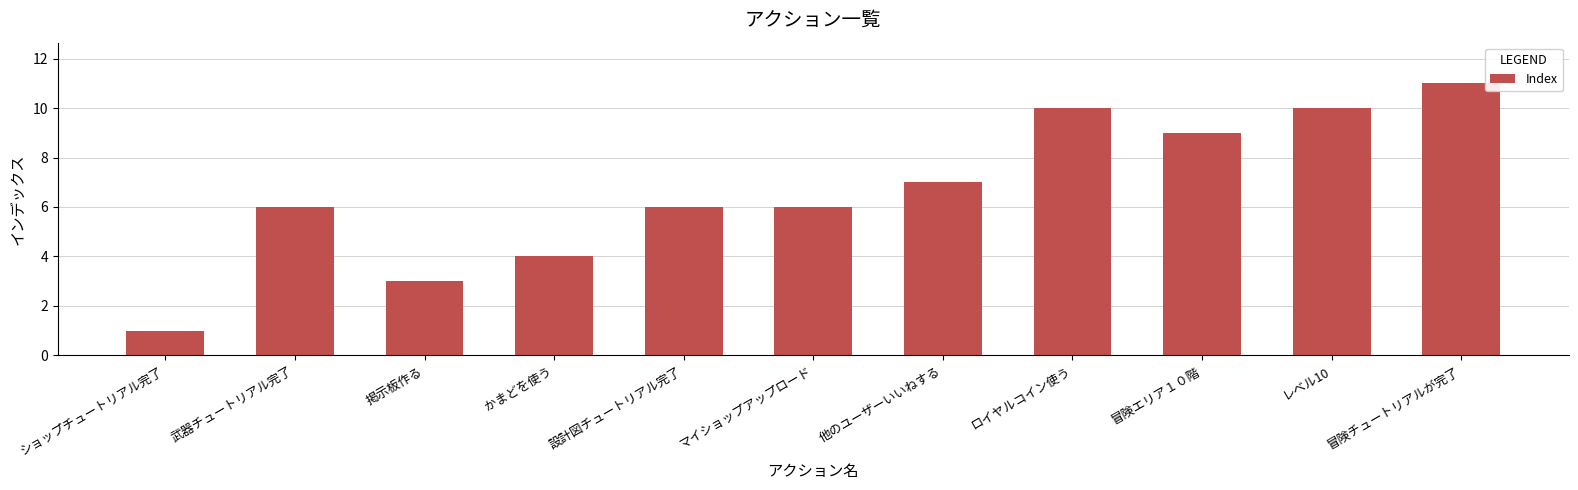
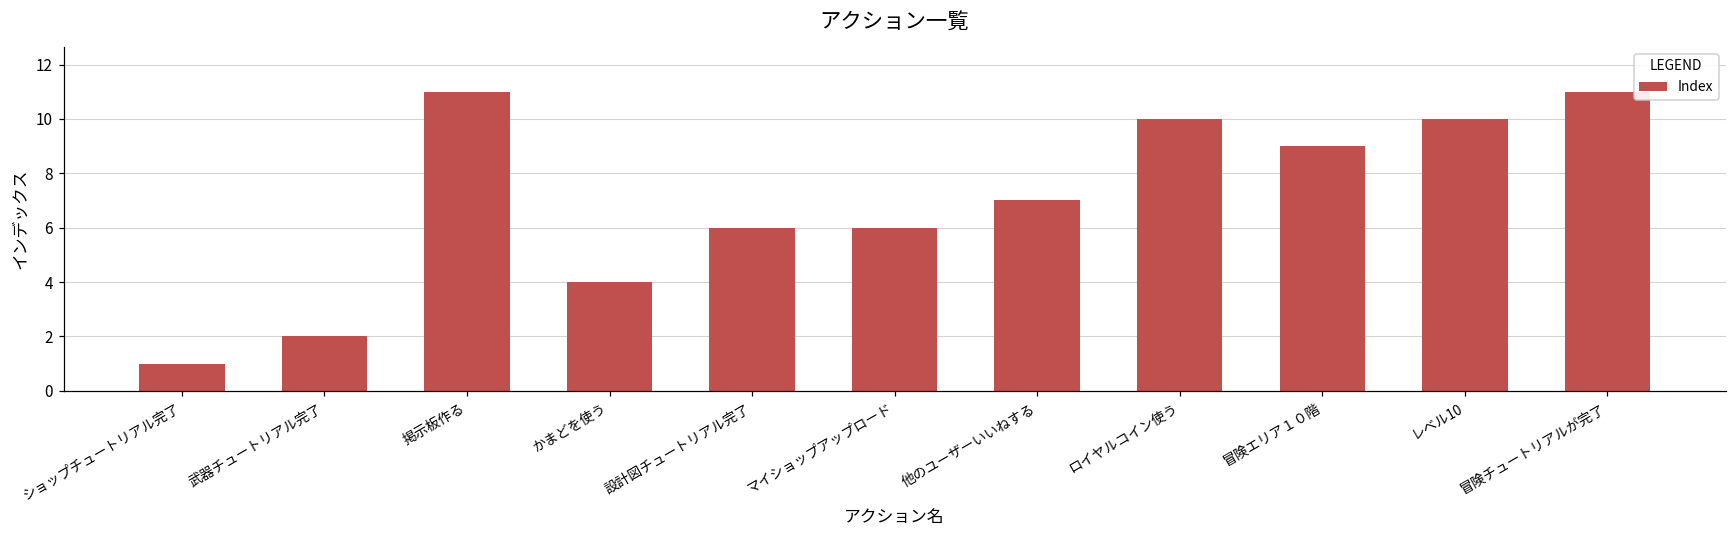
  {
    "ショップチュートリアル完了": 1,
-   "武器チュートリアル完了": 6,
-   "掲示板作る": 3,
+   "武器チュートリアル完了": 2,
+   "掲示板作る": 11,
    "かまどを使う": 4,
    "設計図チュートリアル完了": 6,
    "マイショップアップロード": 6,
    "他のユーザーいいねする": 7,
    "ロイヤルコイン使う": 10,
    "冒険エリア１０階": 9,
    "レベル10": 10,
    "冒険チュートリアルが完了": 11
  }
